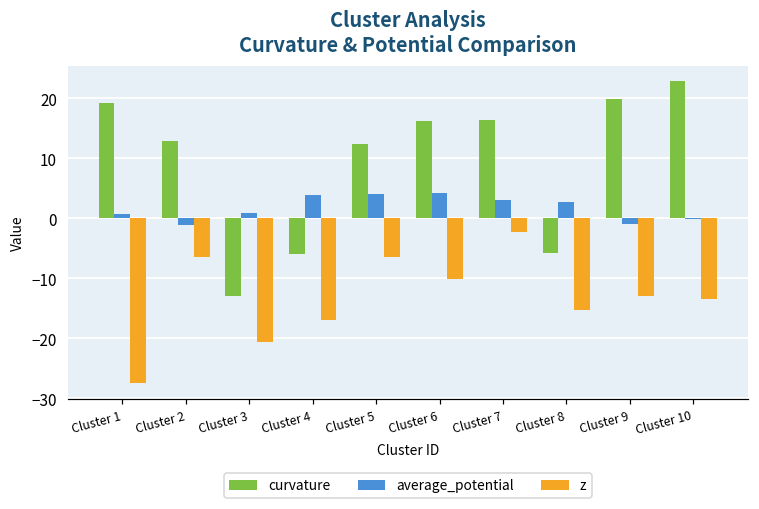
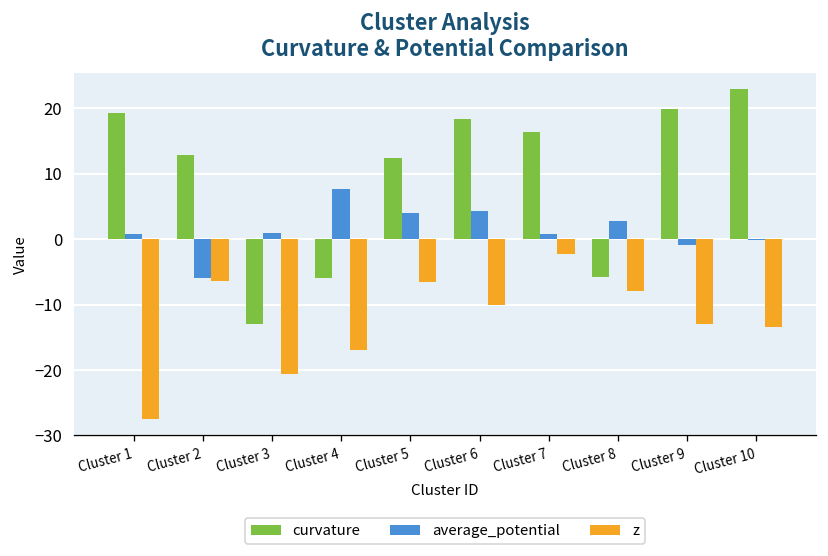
  {
    "curvature": {
      "Cluster 1": 19,
      "Cluster 2": 13,
      "Cluster 3": -13,
      "Cluster 4": -6,
      "Cluster 5": 12,
-     "Cluster 6": 16,
+     "Cluster 6": 18,
      "Cluster 7": 16,
      "Cluster 8": -6,
      "Cluster 9": 20,
      "Cluster 10": 23
    },
    "average_potential": {
      "Cluster 1": 1,
-     "Cluster 2": -1,
+     "Cluster 2": -6,
      "Cluster 3": 1,
-     "Cluster 4": 4,
+     "Cluster 4": 8,
      "Cluster 5": 4,
      "Cluster 6": 4,
-     "Cluster 7": 3,
+     "Cluster 7": 1,
      "Cluster 8": 3,
      "Cluster 9": -1
    },
    "z": {
      "Cluster 1": -27,
      "Cluster 2": -6,
      "Cluster 3": -21,
      "Cluster 4": -17,
      "Cluster 5": -6,
      "Cluster 6": -10,
      "Cluster 7": -2,
-     "Cluster 8": -15,
+     "Cluster 8": -8,
      "Cluster 9": -13,
      "Cluster 10": -13
    }
  }
